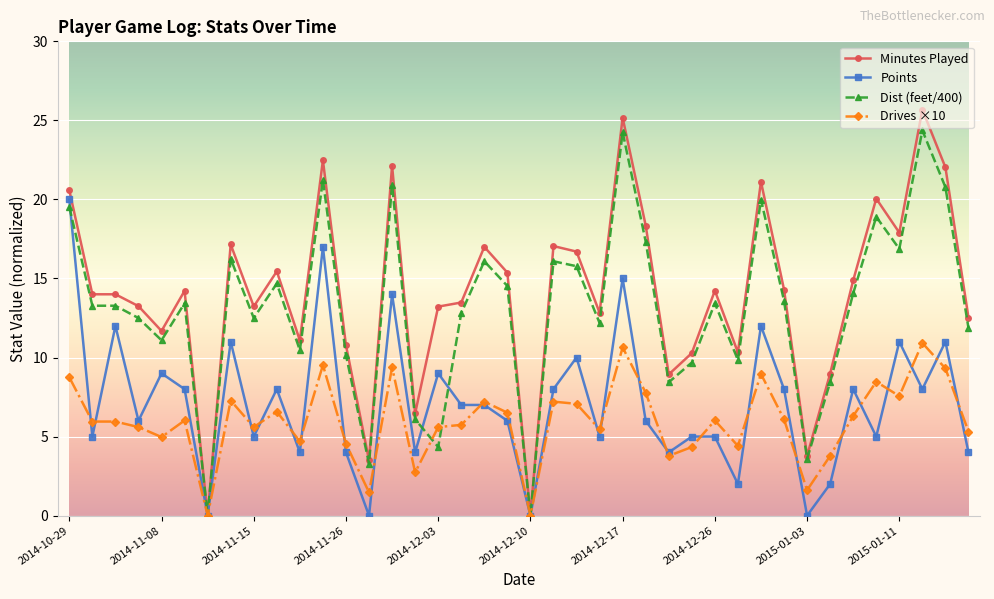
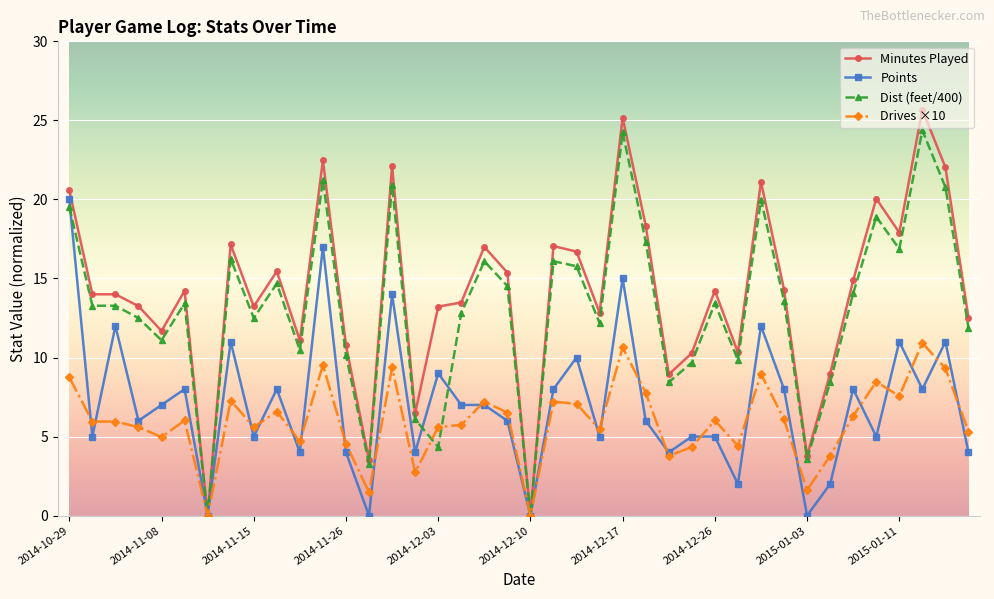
  {
    "Minutes Played": {
      "2014-10-29": 20.6,
      "2014-11-08": 11.7,
      "2014-11-15": 13.2,
      "2014-11-26": 10.8,
      "2014-12-03": 13.2,
      "2014-12-17": 25.2,
      "2014-12-26": 14.2,
      "2015-01-03": 3.8,
      "2015-01-11": 18
    },
    "Points": {
      "2014-10-29": 20,
-     "2014-11-08": 9,
+     "2014-11-08": 7,
      "2014-11-15": 5,
      "2014-11-26": 4,
      "2014-12-03": 9,
      "2014-12-17": 15,
      "2014-12-26": 5,
      "2015-01-03": 0,
      "2015-01-11": 11
    },
    "Dist (feet/400)": {
      "2014-10-29": 19.5,
      "2014-11-08": 11,
      "2014-11-15": 12.5,
      "2014-11-26": 10,
      "2014-12-03": 4.3,
      "2014-12-17": 24.3,
      "2014-12-26": 13.4,
      "2015-01-03": 3.6,
      "2015-01-11": 17
    },
    "Drives ×10": {
      "2014-10-29": 8.8,
      "2014-11-08": 5,
      "2014-11-15": 5.6,
      "2014-11-26": 4.6,
      "2014-12-03": 5.6,
      "2014-12-17": 10.6,
      "2014-12-26": 6,
      "2015-01-03": 1.6,
      "2015-01-11": 7.6
    }
  }
